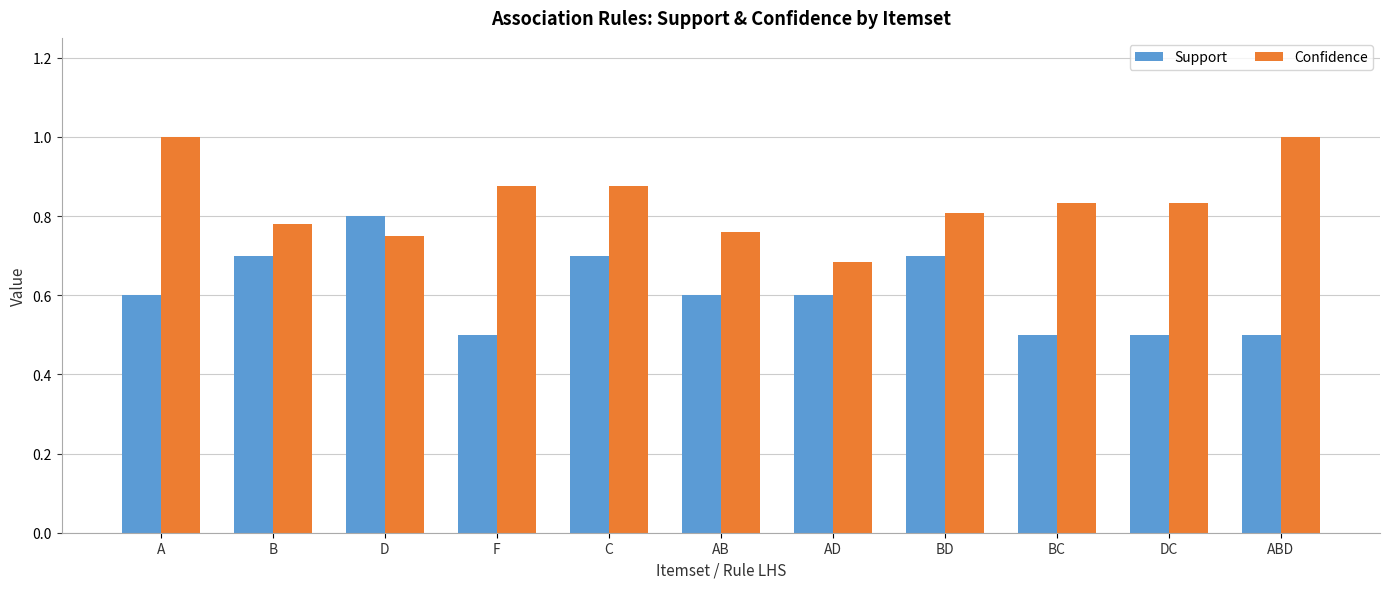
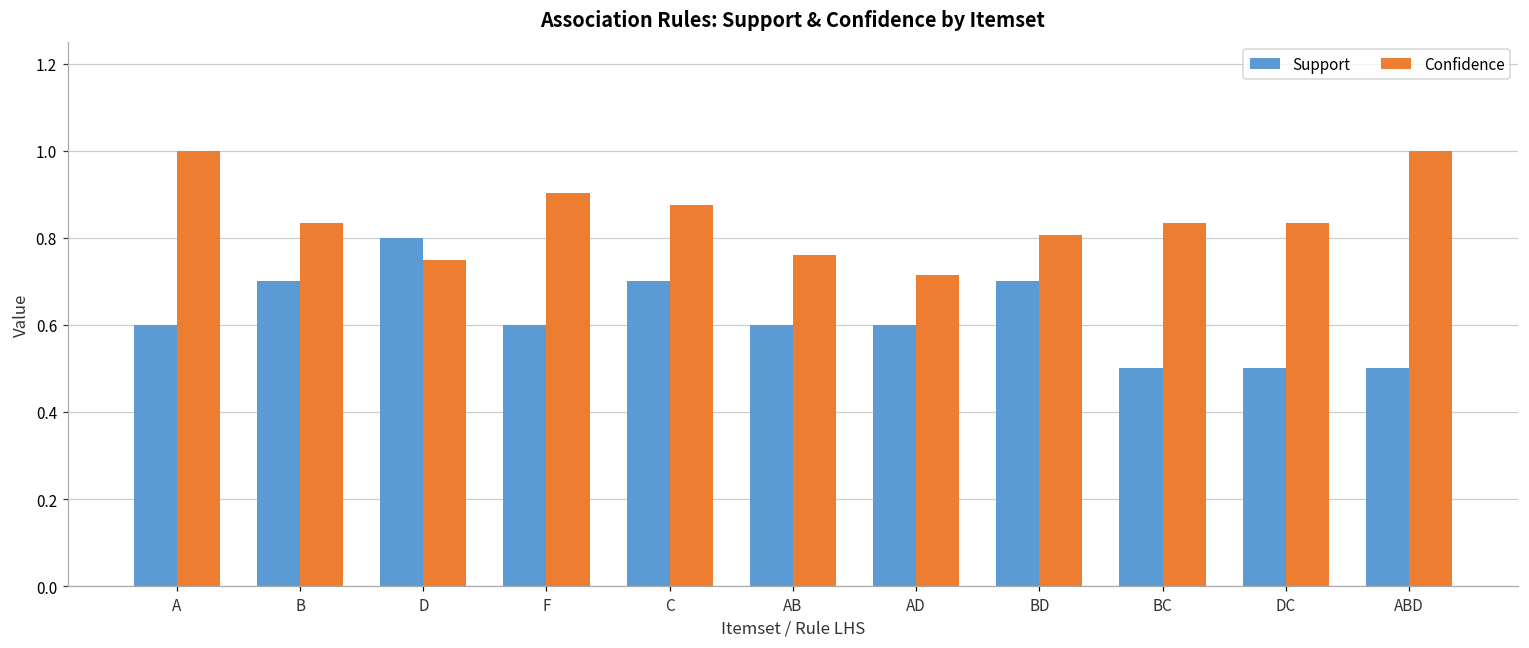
  {
    "Support": {
      "A": 0.6,
      "B": 0.7,
      "D": 0.8,
-     "F": 0.5,
+     "F": 0.6,
      "C": 0.7,
      "AB": 0.6,
      "AD": 0.6,
      "BD": 0.7,
      "BC": 0.5,
      "DC": 0.5,
      "ABD": 0.5
    },
    "Confidence": {
      "A": 1.00,
-     "B": 0.78,
+     "B": 0.83,
      "D": 0.75,
-     "F": 0.88,
+     "F": 0.90,
      "C": 0.88,
      "AB": 0.76,
-     "AD": 0.69,
+     "AD": 0.71,
      "BD": 0.81,
      "BC": 0.83,
      "DC": 0.83,
      "ABD": 1.00
    }
  }
